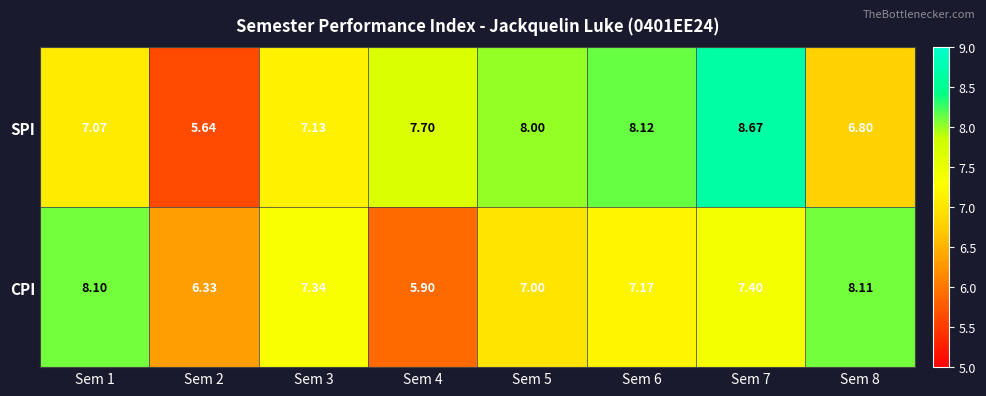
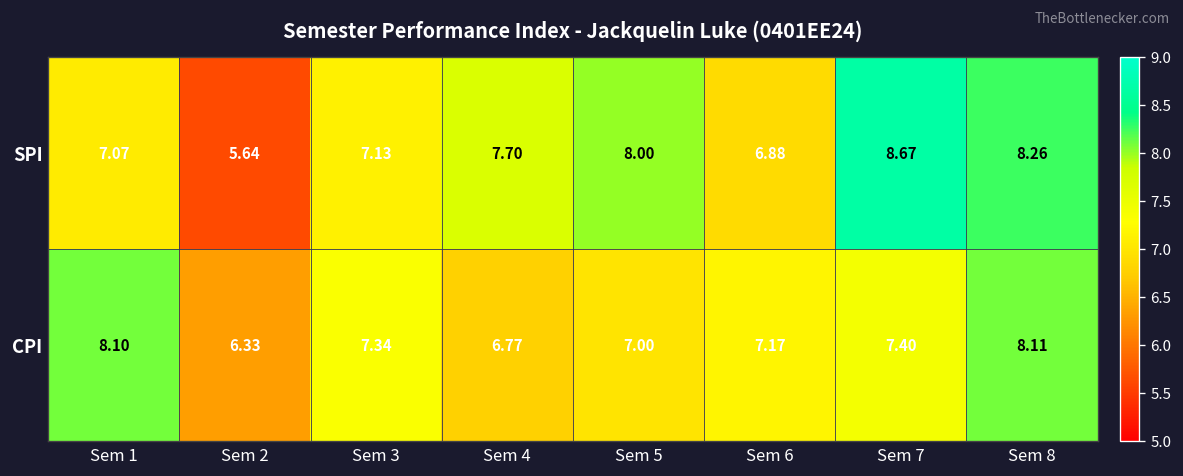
  {
    "SPI": {
      "Sem 1": 7.07,
      "Sem 2": 5.64,
      "Sem 3": 7.13,
      "Sem 4": 7.70,
      "Sem 5": 8.00,
-     "Sem 6": 8.12,
+     "Sem 6": 6.88,
      "Sem 7": 8.67,
-     "Sem 8": 6.80
+     "Sem 8": 8.26
    },
    "CPI": {
      "Sem 1": 8.10,
      "Sem 2": 6.33,
      "Sem 3": 7.34,
-     "Sem 4": 5.90,
+     "Sem 4": 6.77,
      "Sem 5": 7.00,
      "Sem 6": 7.17,
      "Sem 7": 7.40,
      "Sem 8": 8.11
    }
  }
